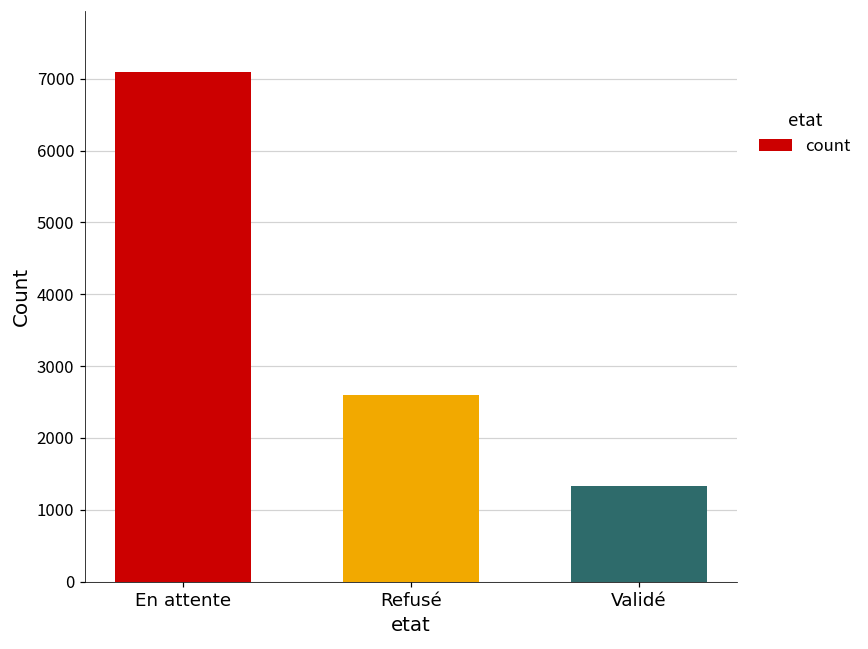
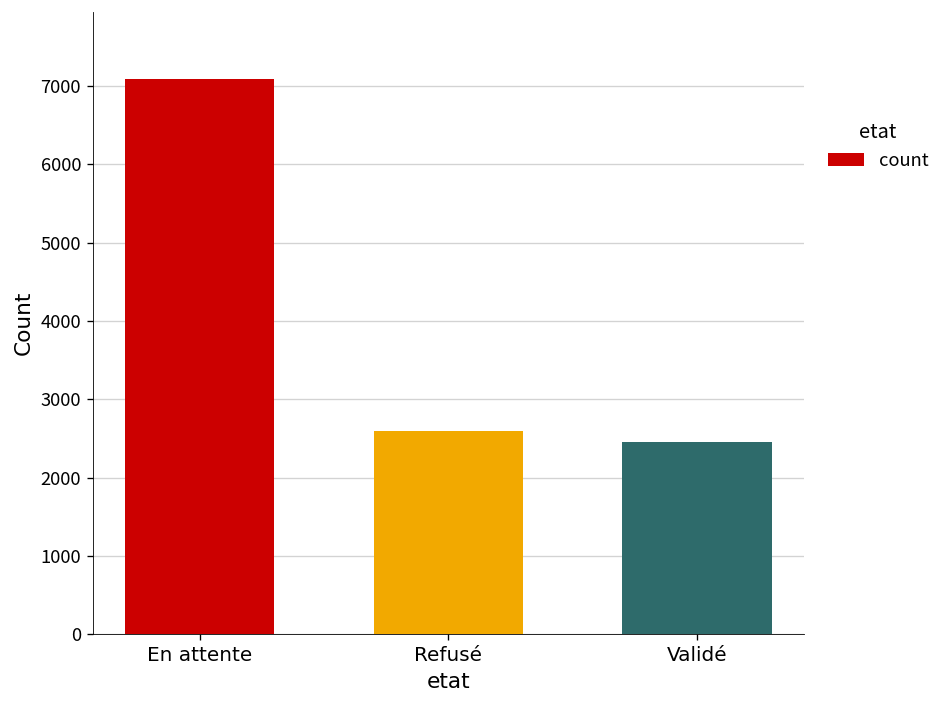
  {
    "En attente": 7100,
    "Refusé": 2600,
-   "Validé": 1300
+   "Validé": 2500
  }
